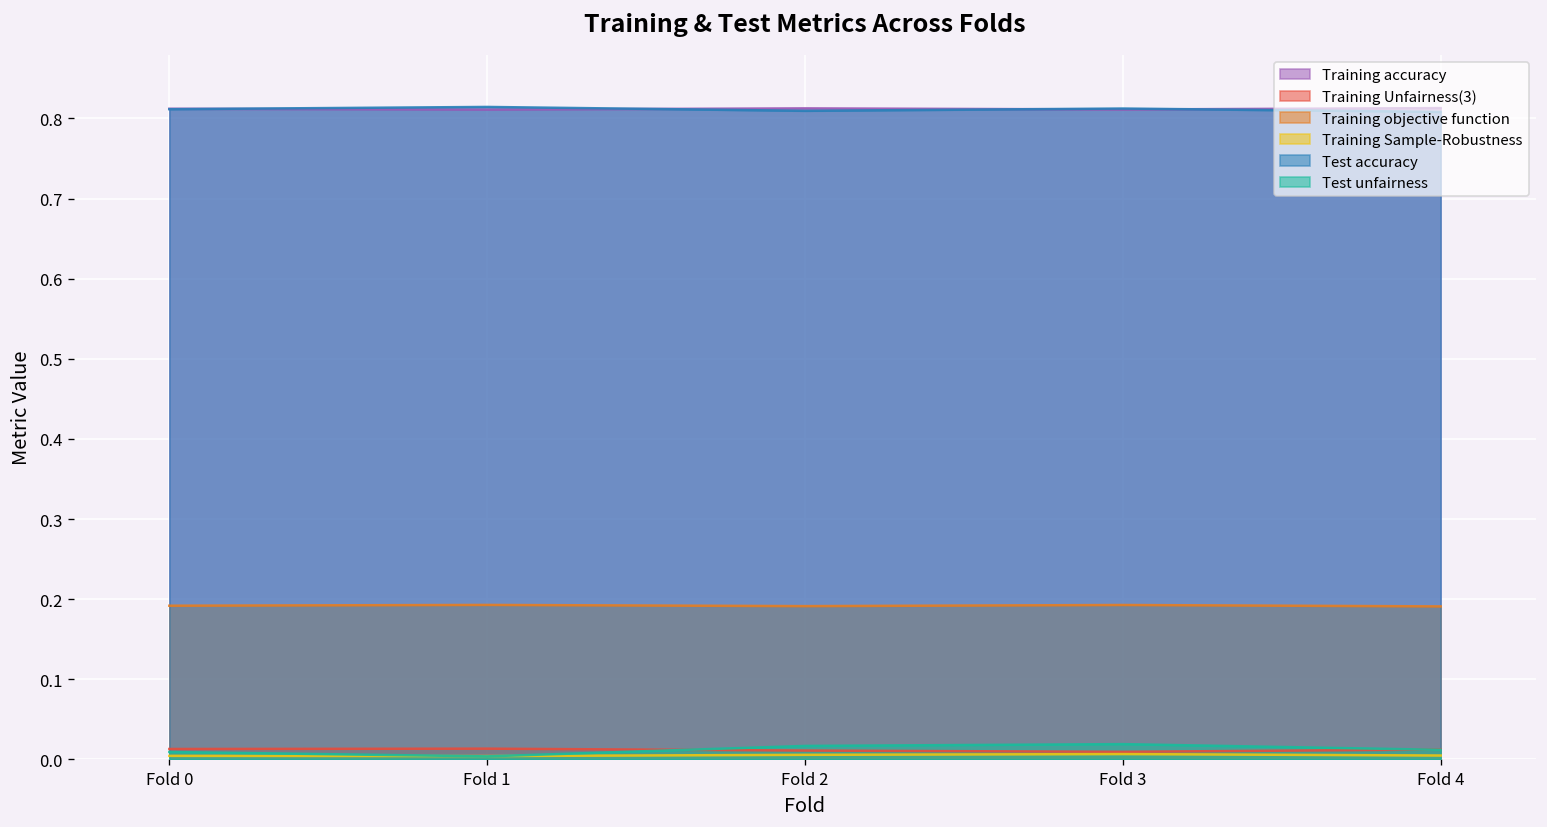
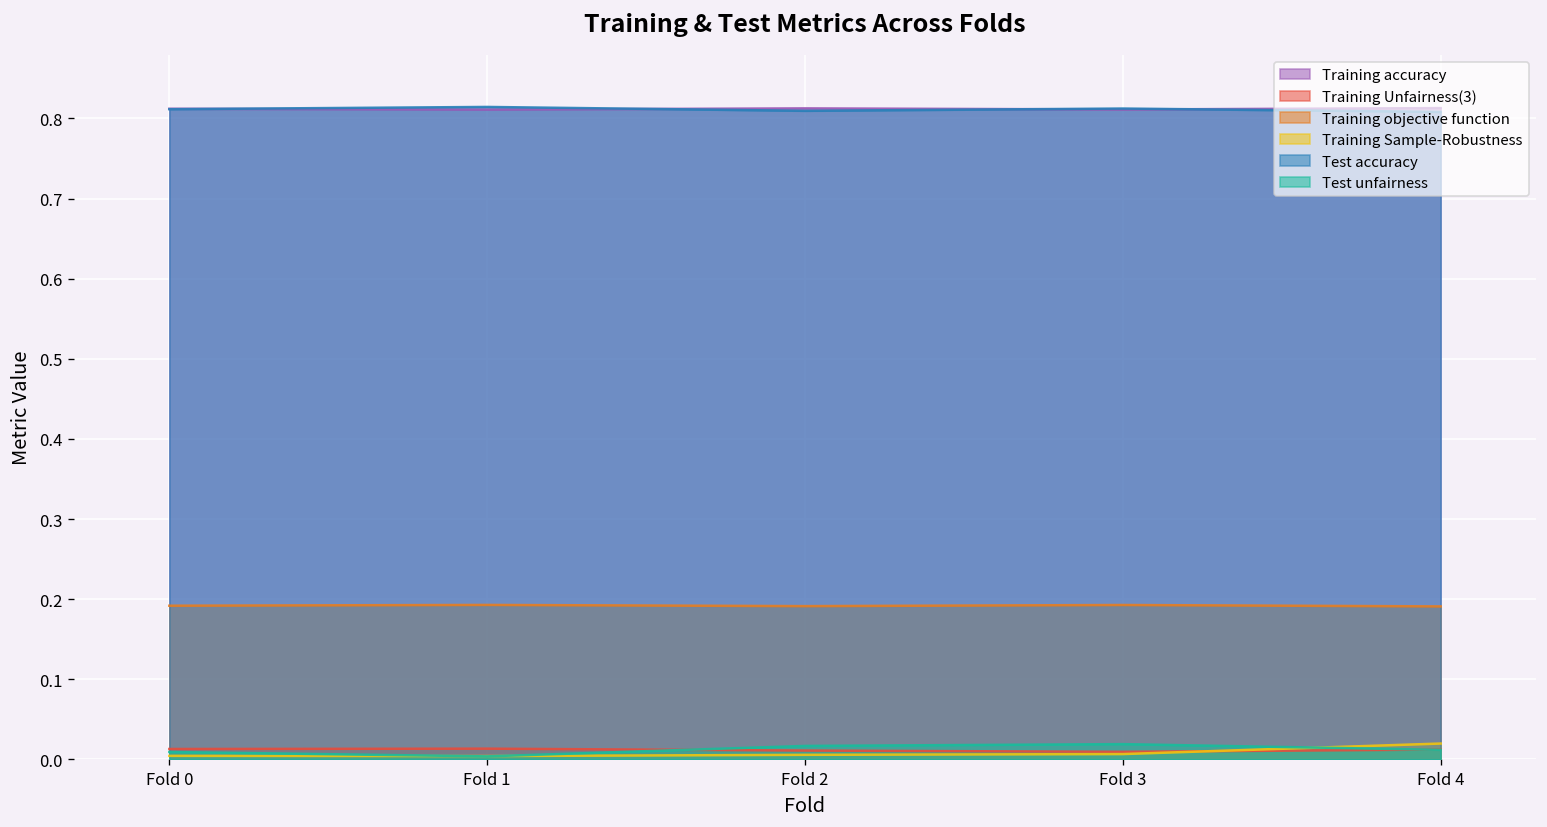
  {
    "Training Sample-Robustness": {
      "Fold 0": 0.00,
      "Fold 2": 0.01,
-     "Fold 4": 0.00
+     "Fold 4": 0.02
    }
  }
